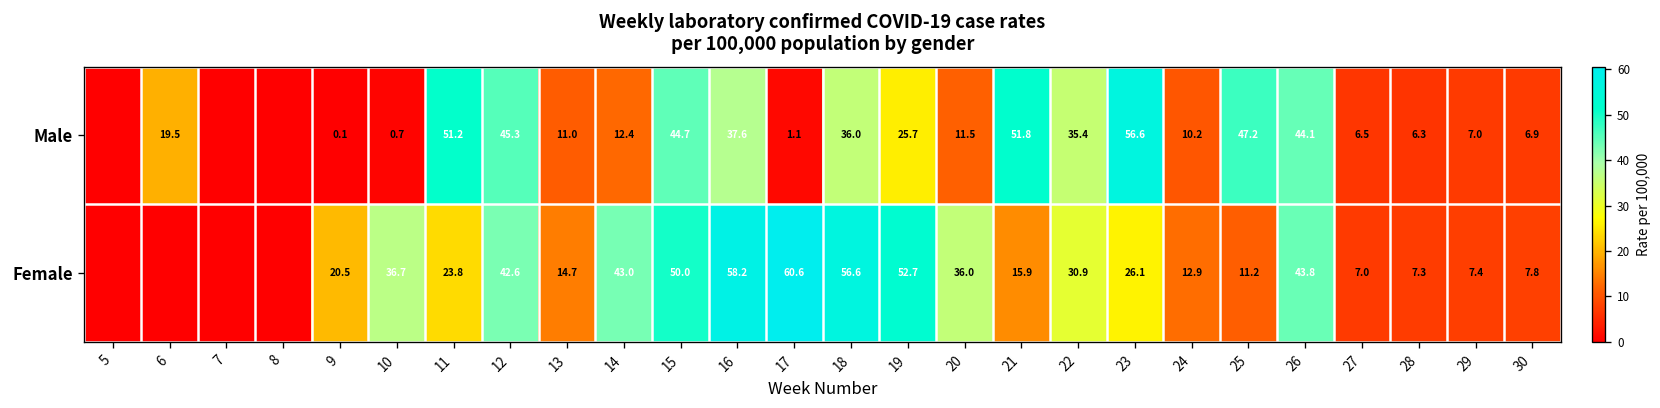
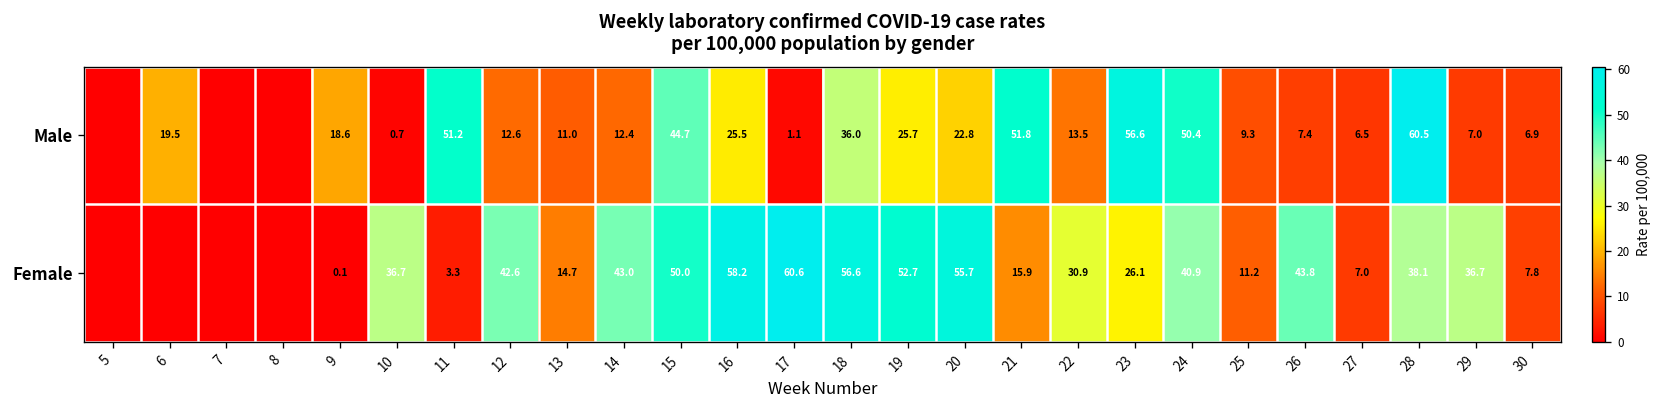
  {
    "Male": {
      "6": 19.5,
-     "9": 0.1,
+     "9": 18.6,
      "10": 0.7,
      "11": 51.2,
-     "12": 45.3,
+     "12": 12.6,
      "13": 11.0,
      "14": 12.4,
      "15": 44.7,
-     "16": 37.6,
+     "16": 25.5,
      "17": 1.1,
      "18": 36.0,
      "19": 25.7,
-     "20": 11.5,
+     "20": 22.8,
      "21": 51.8,
-     "22": 35.4,
+     "22": 13.5,
      "23": 56.6,
-     "24": 10.2,
-     "25": 47.2,
-     "26": 44.1,
+     "24": 50.4,
+     "25": 9.3,
+     "26": 7.4,
      "27": 6.5,
-     "28": 6.3,
+     "28": 60.5,
      "29": 7.0,
      "30": 6.9
    },
    "Female": {
-     "9": 20.5,
+     "9": 0.1,
      "10": 36.7,
-     "11": 23.8,
+     "11": 3.3,
      "12": 42.6,
      "13": 14.7,
      "14": 43.0,
      "15": 50.0,
      "16": 58.2,
      "17": 60.6,
      "18": 56.6,
      "19": 52.7,
-     "20": 36.0,
+     "20": 55.7,
      "21": 15.9,
      "22": 30.9,
      "23": 26.1,
-     "24": 12.9,
+     "24": 40.9,
      "25": 11.2,
      "26": 43.8,
      "27": 7.0,
-     "28": 7.3,
-     "29": 7.4,
+     "28": 38.1,
+     "29": 36.7,
      "30": 7.8
    }
  }
